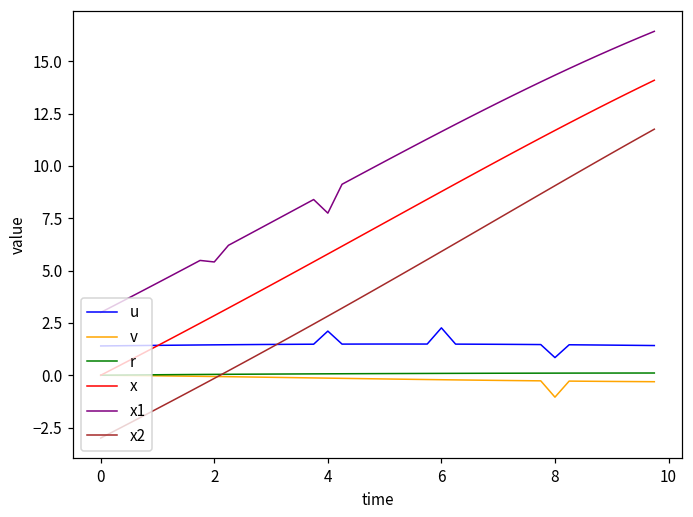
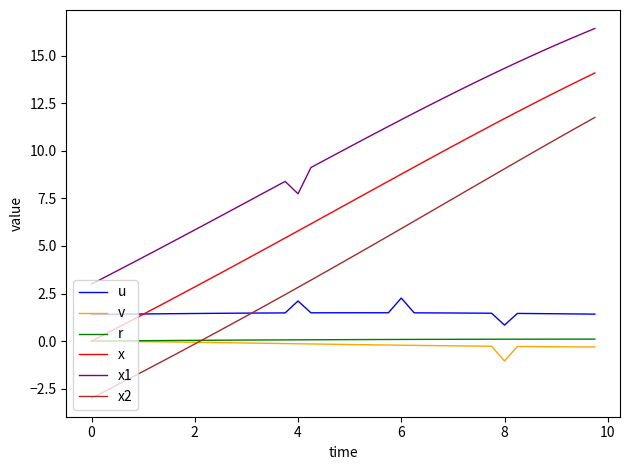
  {
    "u": {
      "2": 1.5,
      "4": 2.1,
      "6": 2.3,
      "8": 0.8
    },
    "v": {
      "4": -0.1,
      "6": -0.2,
      "8": -1.0
    },
    "r": {
      "4": 0.1,
      "6": 0.1,
      "8": 0.1
    },
    "x": {
      "2": 2.8,
      "4": 5.8,
      "6": 8.8,
      "8": 11.7
    },
    "x1": {
-     "2": 5.4,
+     "2": 5.8,
      "4": 7.7,
      "6": 11.6,
      "8": 14.3
    },
    "x2": {
      "4": 2.8,
      "6": 5.9,
      "8": 9.1
    }
  }
